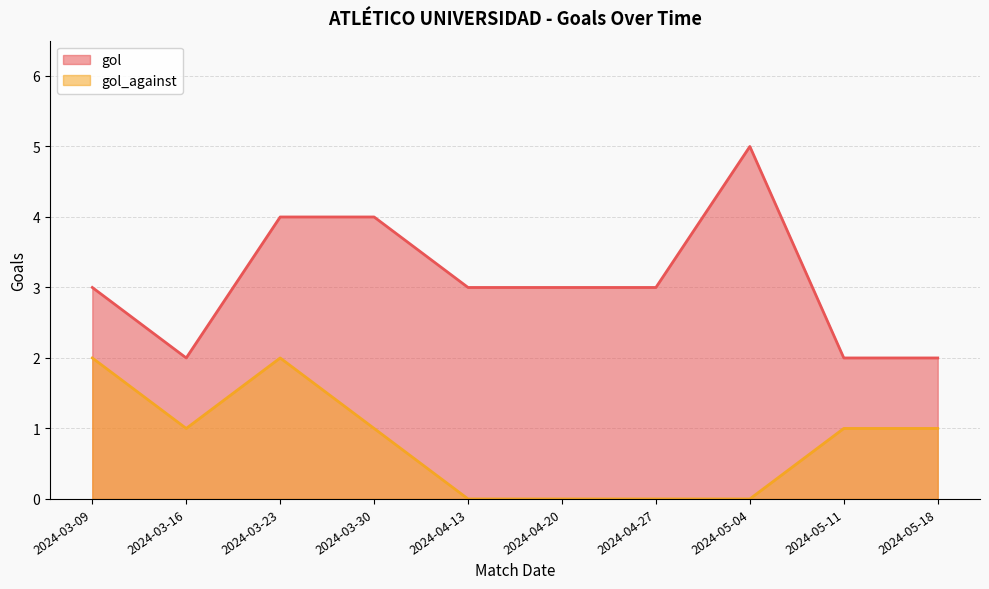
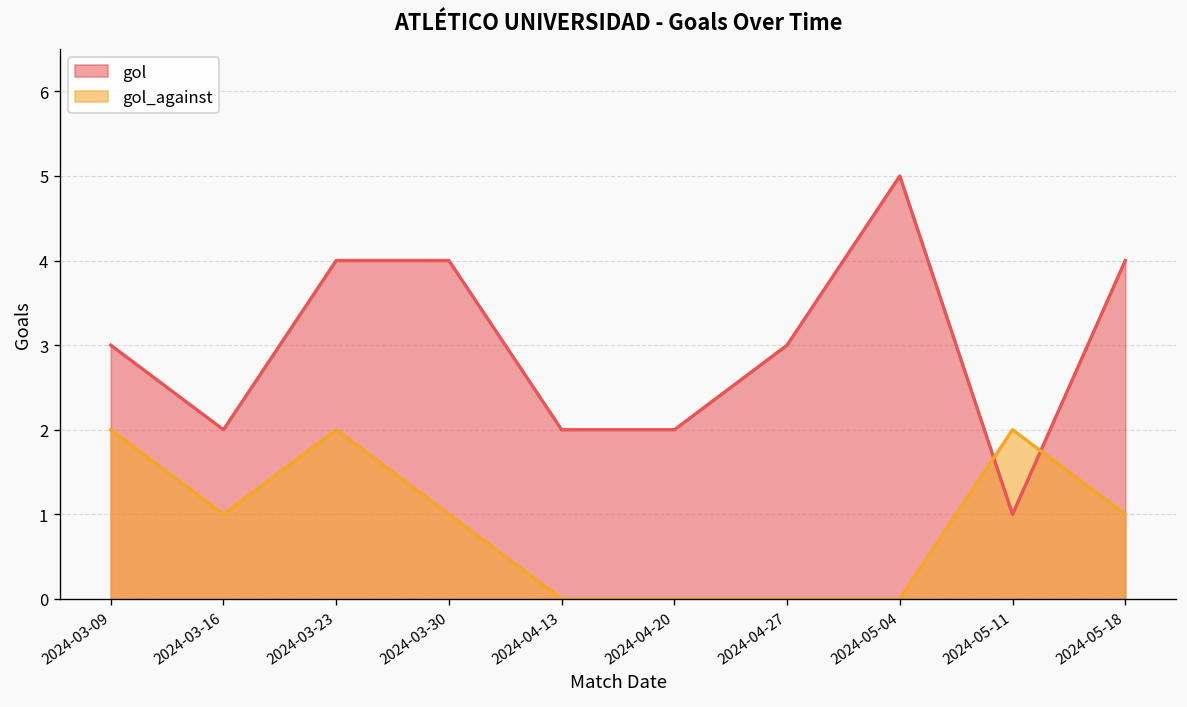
  {
    "gol": {
      "2024-03-09": 3,
      "2024-03-16": 2,
      "2024-03-23": 4,
      "2024-03-30": 4,
-     "2024-04-13": 3,
-     "2024-04-20": 3,
+     "2024-04-13": 2,
+     "2024-04-20": 2,
      "2024-04-27": 3,
      "2024-05-04": 5,
-     "2024-05-11": 2,
-     "2024-05-18": 2
+     "2024-05-11": 1,
+     "2024-05-18": 4
    },
    "gol_against": {
      "2024-03-09": 2,
      "2024-03-16": 1,
      "2024-03-23": 2,
      "2024-03-30": 1,
      "2024-04-13": 0,
      "2024-04-20": 0,
      "2024-04-27": 0,
      "2024-05-04": 0,
-     "2024-05-11": 1,
+     "2024-05-11": 2,
      "2024-05-18": 1
    }
  }
